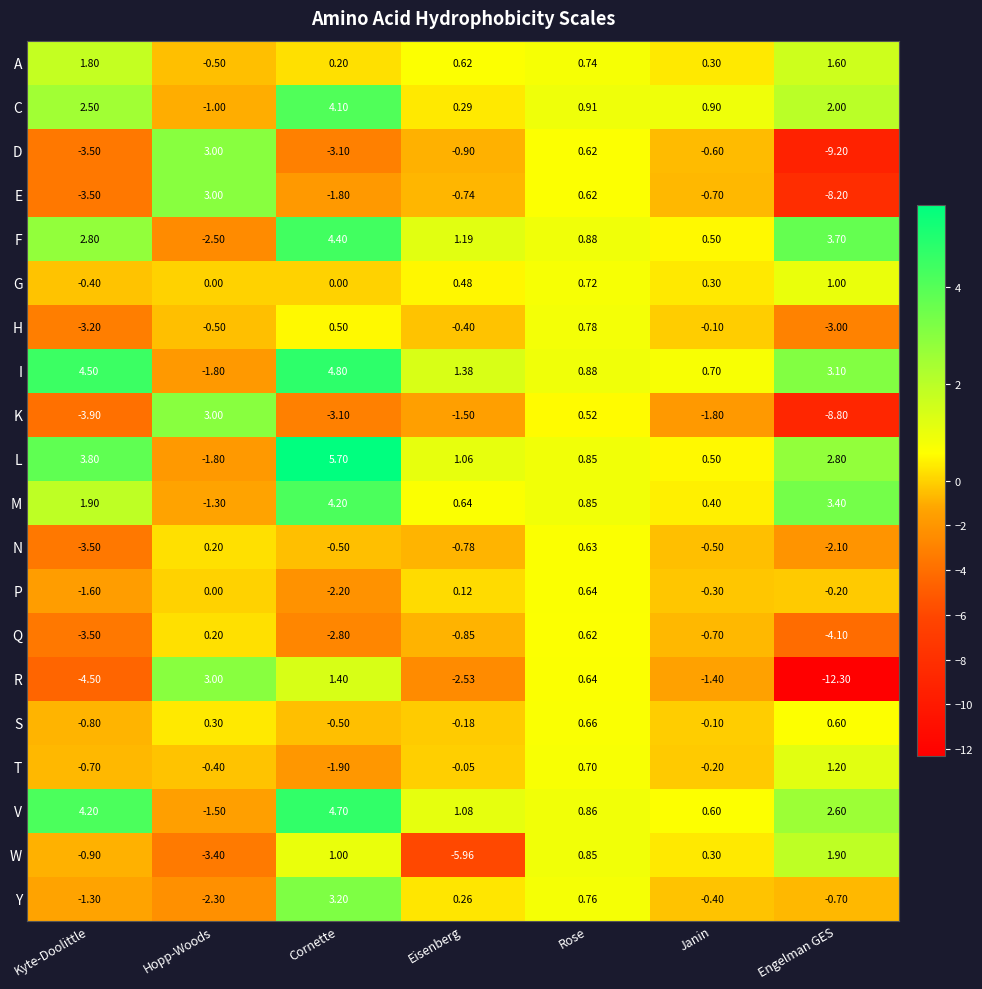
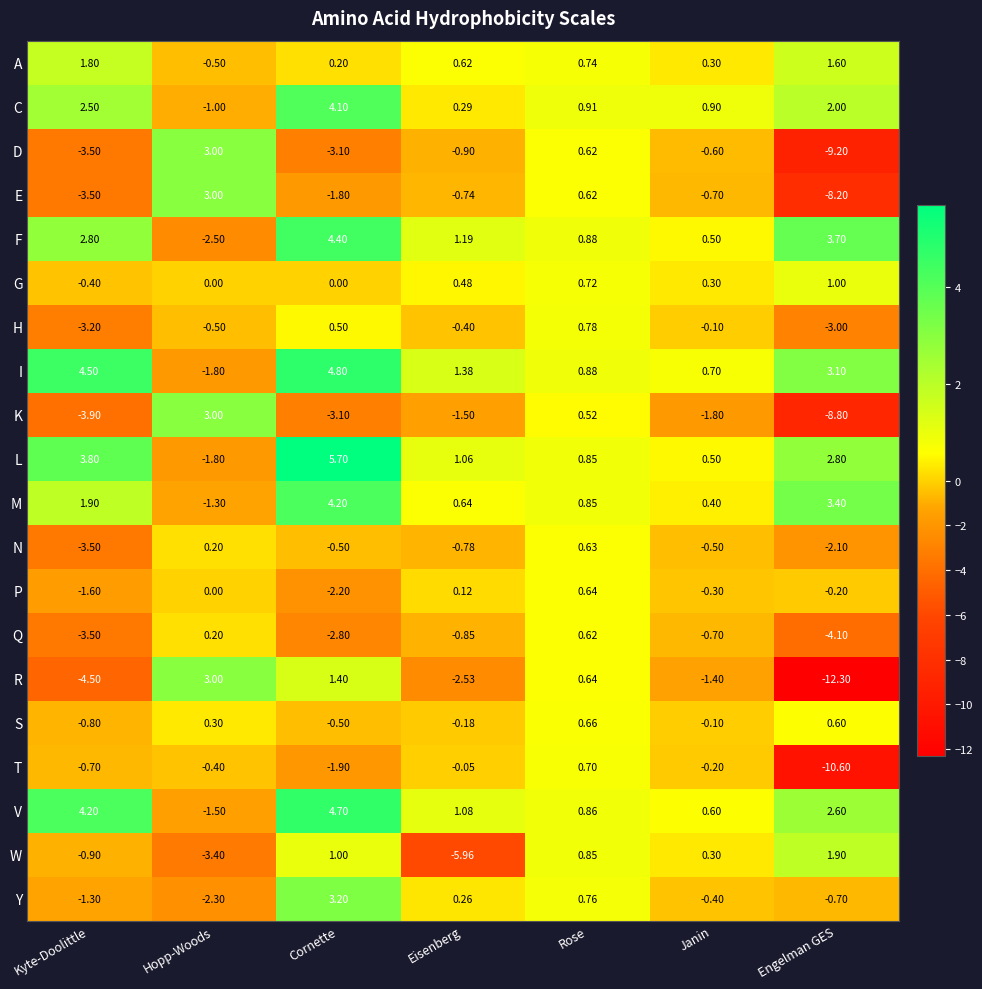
  {
    "A": {
      "Kyte-Doolittle": 1.80,
      "Hopp-Woods": -0.50,
      "Cornette": 0.20,
      "Eisenberg": 0.62,
      "Rose": 0.74,
      "Janin": 0.30,
      "Engelman GES": 1.60
    },
    "C": {
      "Kyte-Doolittle": 2.50,
      "Hopp-Woods": -1.00,
      "Cornette": 4.10,
      "Eisenberg": 0.29,
      "Rose": 0.91,
      "Janin": 0.90,
      "Engelman GES": 2.00
    },
    "D": {
      "Kyte-Doolittle": -3.50,
      "Hopp-Woods": 3.00,
      "Cornette": -3.10,
      "Eisenberg": -0.90,
      "Rose": 0.62,
      "Janin": -0.60,
      "Engelman GES": -9.20
    },
    "E": {
      "Kyte-Doolittle": -3.50,
      "Hopp-Woods": 3.00,
      "Cornette": -1.80,
      "Eisenberg": -0.74,
      "Rose": 0.62,
      "Janin": -0.70,
      "Engelman GES": -8.20
    },
    "F": {
      "Kyte-Doolittle": 2.80,
      "Hopp-Woods": -2.50,
      "Cornette": 4.40,
      "Eisenberg": 1.19,
      "Rose": 0.88,
      "Janin": 0.50,
      "Engelman GES": 3.70
    },
    "G": {
      "Kyte-Doolittle": -0.40,
      "Hopp-Woods": 0.00,
      "Cornette": 0.00,
      "Eisenberg": 0.48,
      "Rose": 0.72,
      "Janin": 0.30,
      "Engelman GES": 1.00
    },
    "H": {
      "Kyte-Doolittle": -3.20,
      "Hopp-Woods": -0.50,
      "Cornette": 0.50,
      "Eisenberg": -0.40,
      "Rose": 0.78,
      "Janin": -0.10,
      "Engelman GES": -3.00
    },
    "I": {
      "Kyte-Doolittle": 4.50,
      "Hopp-Woods": -1.80,
      "Cornette": 4.80,
      "Eisenberg": 1.38,
      "Rose": 0.88,
      "Janin": 0.70,
      "Engelman GES": 3.10
    },
    "K": {
      "Kyte-Doolittle": -3.90,
      "Hopp-Woods": 3.00,
      "Cornette": -3.10,
      "Eisenberg": -1.50,
      "Rose": 0.52,
      "Janin": -1.80,
      "Engelman GES": -8.80
    },
    "L": {
      "Kyte-Doolittle": 3.80,
      "Hopp-Woods": -1.80,
      "Cornette": 5.70,
      "Eisenberg": 1.06,
      "Rose": 0.85,
      "Janin": 0.50,
      "Engelman GES": 2.80
    },
    "M": {
      "Kyte-Doolittle": 1.90,
      "Hopp-Woods": -1.30,
      "Cornette": 4.20,
      "Eisenberg": 0.64,
      "Rose": 0.85,
      "Janin": 0.40,
      "Engelman GES": 3.40
    },
    "N": {
      "Kyte-Doolittle": -3.50,
      "Hopp-Woods": 0.20,
      "Cornette": -0.50,
      "Eisenberg": -0.78,
      "Rose": 0.63,
      "Janin": -0.50,
      "Engelman GES": -2.10
    },
    "P": {
      "Kyte-Doolittle": -1.60,
      "Hopp-Woods": 0.00,
      "Cornette": -2.20,
      "Eisenberg": 0.12,
      "Rose": 0.64,
      "Janin": -0.30,
      "Engelman GES": -0.20
    },
    "Q": {
      "Kyte-Doolittle": -3.50,
      "Hopp-Woods": 0.20,
      "Cornette": -2.80,
      "Eisenberg": -0.85,
      "Rose": 0.62,
      "Janin": -0.70,
      "Engelman GES": -4.10
    },
    "R": {
      "Kyte-Doolittle": -4.50,
      "Hopp-Woods": 3.00,
      "Cornette": 1.40,
      "Eisenberg": -2.53,
      "Rose": 0.64,
      "Janin": -1.40,
      "Engelman GES": -12.30
    },
    "S": {
      "Kyte-Doolittle": -0.80,
      "Hopp-Woods": 0.30,
      "Cornette": -0.50,
      "Eisenberg": -0.18,
      "Rose": 0.66,
      "Janin": -0.10,
      "Engelman GES": 0.60
    },
    "T": {
      "Kyte-Doolittle": -0.70,
      "Hopp-Woods": -0.40,
      "Cornette": -1.90,
      "Eisenberg": -0.05,
      "Rose": 0.70,
      "Janin": -0.20,
-     "Engelman GES": 1.20
+     "Engelman GES": -10.60
    },
    "V": {
      "Kyte-Doolittle": 4.20,
      "Hopp-Woods": -1.50,
      "Cornette": 4.70,
      "Eisenberg": 1.08,
      "Rose": 0.86,
      "Janin": 0.60,
      "Engelman GES": 2.60
    },
    "W": {
      "Kyte-Doolittle": -0.90,
      "Hopp-Woods": -3.40,
      "Cornette": 1.00,
      "Eisenberg": -5.96,
      "Rose": 0.85,
      "Janin": 0.30,
      "Engelman GES": 1.90
    },
    "Y": {
      "Kyte-Doolittle": -1.30,
      "Hopp-Woods": -2.30,
      "Cornette": 3.20,
      "Eisenberg": 0.26,
      "Rose": 0.76,
      "Janin": -0.40,
      "Engelman GES": -0.70
    }
  }
